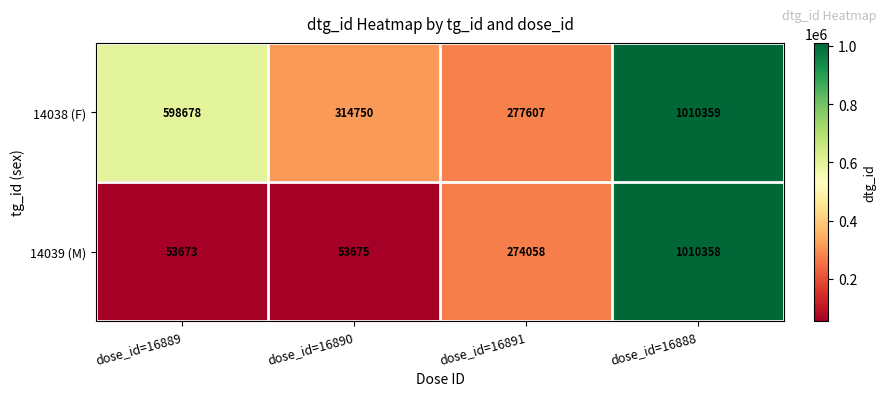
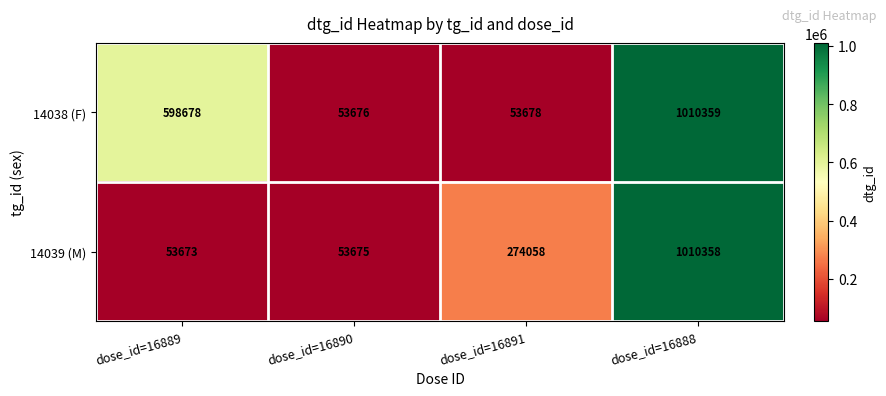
  {
    "14038 (F)": {
      "dose_id=16889": 598678,
-     "dose_id=16890": 314750,
-     "dose_id=16891": 277607,
+     "dose_id=16890": 53676,
+     "dose_id=16891": 53678,
      "dose_id=16888": 1010359
    },
    "14039 (M)": {
      "dose_id=16889": 53673,
      "dose_id=16890": 53675,
      "dose_id=16891": 274058,
      "dose_id=16888": 1010358
    }
  }
